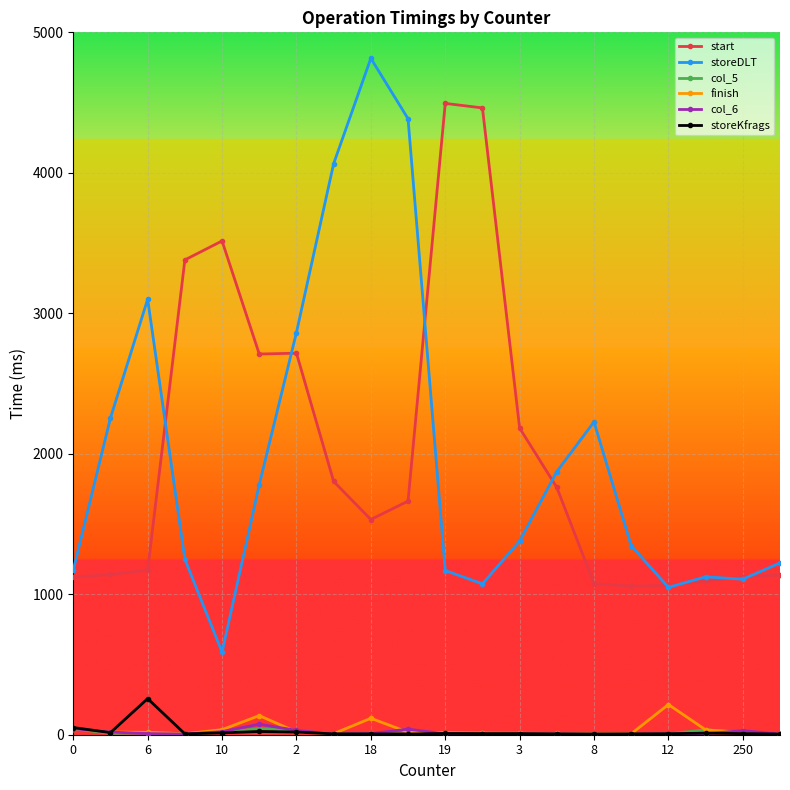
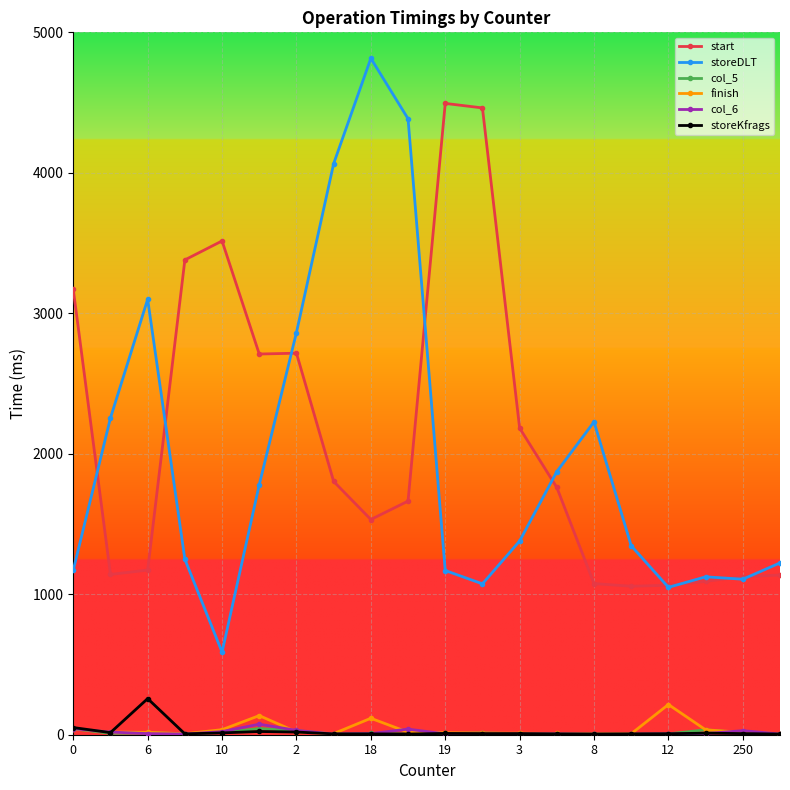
  {
    "start": {
-     "0": 1120,
+     "0": 3170,
      "6": 1170,
      "10": 3520,
      "2": 2720,
      "18": 1530,
      "8": 1080
    },
    "storeDLT": {
      "0": 1170,
      "6": 3100,
      "10": 590,
      "2": 2860,
      "18": 4820,
      "8": 2230
    },
    "finish": {
      "18": 120,
      "12": 220
    },
    "storeKfrags": {
      "6": 260
    }
  }
